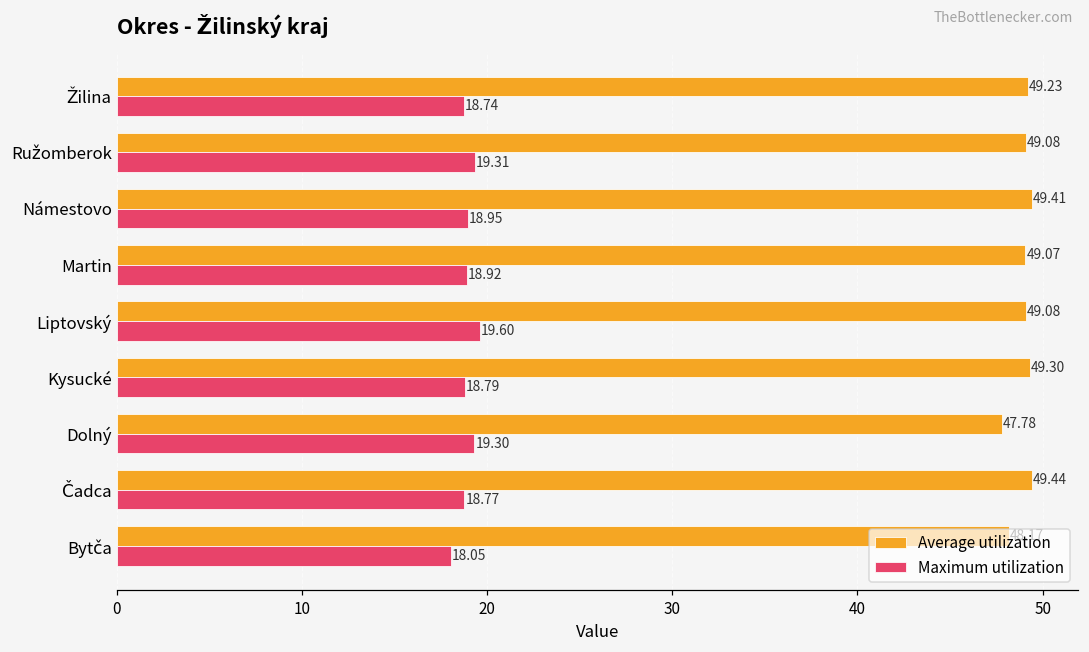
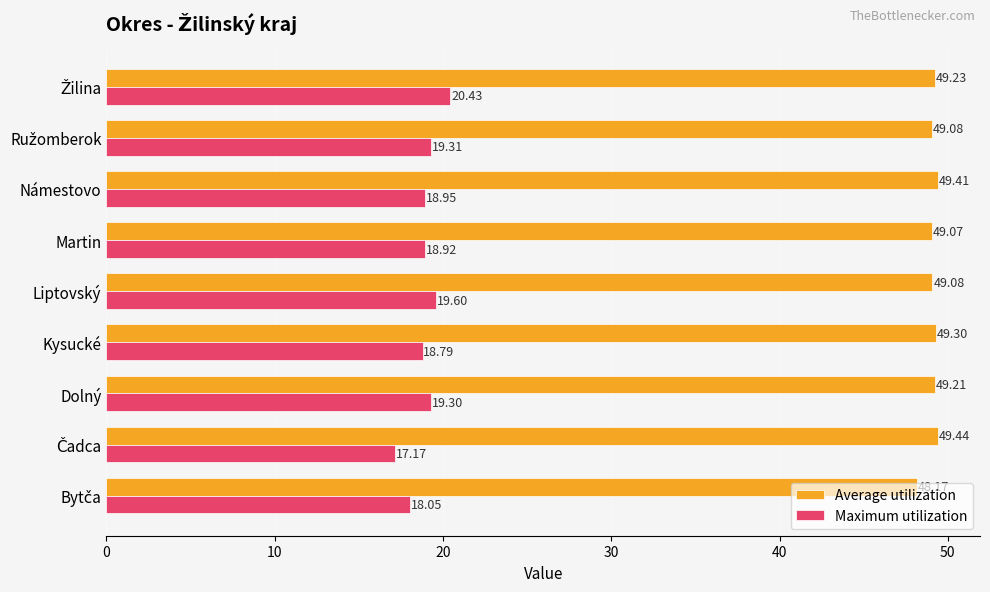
  {
    "Average utilization": {
      "Žilina": 49.23,
      "Ružomberok": 49.08,
      "Námestovo": 49.41,
      "Martin": 49.07,
      "Liptovský": 49.08,
      "Kysucké": 49.30,
-     "Dolný": 47.78,
+     "Dolný": 49.21,
      "Čadca": 49.44
    },
    "Maximum utilization": {
-     "Žilina": 18.74,
+     "Žilina": 20.43,
      "Ružomberok": 19.31,
      "Námestovo": 18.95,
      "Martin": 18.92,
      "Liptovský": 19.60,
      "Kysucké": 18.79,
      "Dolný": 19.30,
-     "Čadca": 18.77,
+     "Čadca": 17.17,
      "Bytča": 18.05
    }
  }
